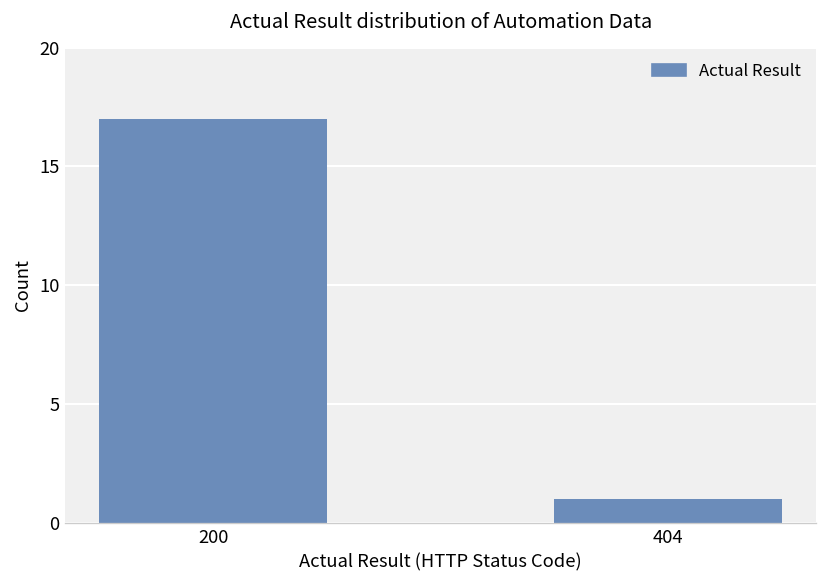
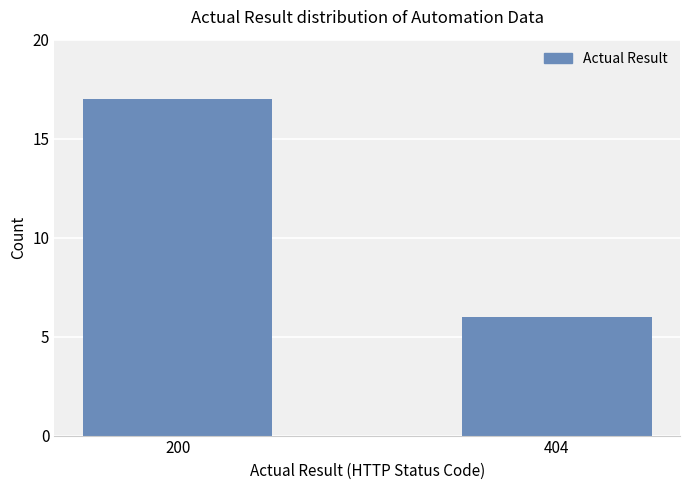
  {
    "200": 17,
-   "404": 1
+   "404": 6
  }
